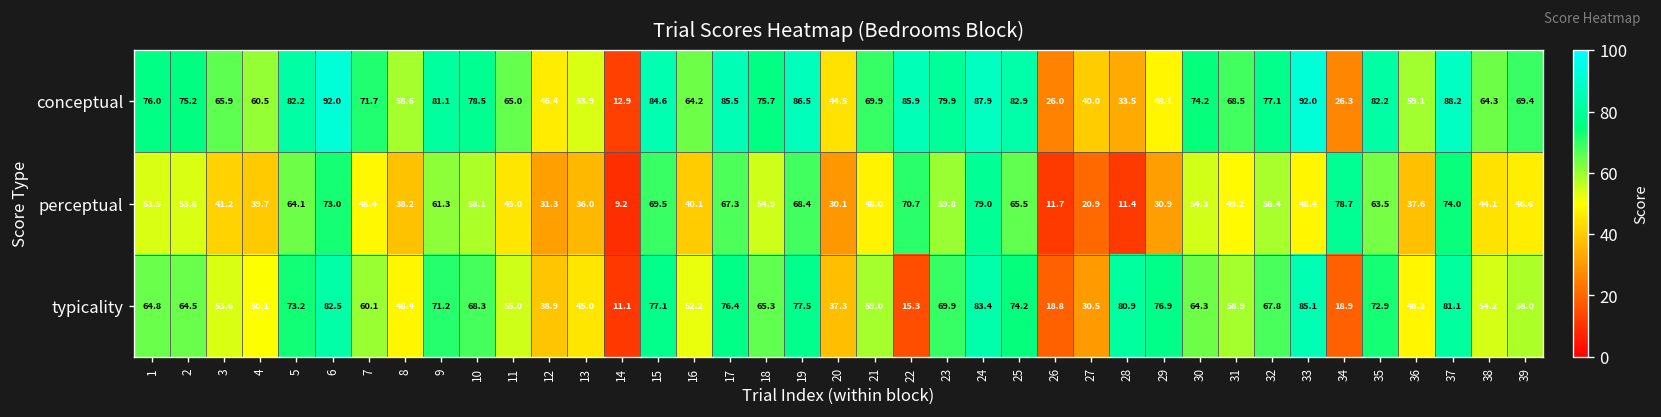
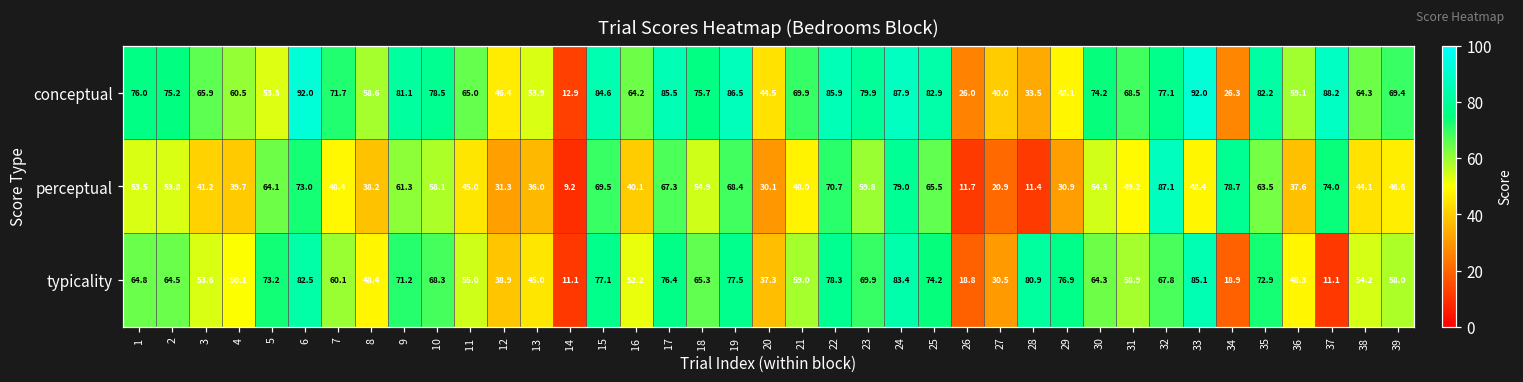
  {
    "conceptual": {
      "1": 76.0,
      "2": 75.2,
      "3": 65.9,
      "4": 60.5,
-     "5": 82.2,
+     "5": 53.3,
      "6": 92.0,
      "7": 71.7,
      "8": 58.6,
      "9": 81.1,
      "10": 78.5,
      "11": 65.0,
      "12": 46.4,
      "13": 53.9,
      "14": 12.9,
      "15": 84.6,
      "16": 64.2,
      "17": 85.5,
      "18": 75.7,
      "19": 86.5,
      "20": 44.5,
      "21": 69.9,
      "22": 85.9,
      "23": 79.9,
      "24": 87.9,
      "25": 82.9,
      "26": 26.0,
      "27": 40.0,
      "28": 33.5,
      "29": 48.1,
      "30": 74.2,
      "31": 68.5,
      "32": 77.1,
      "33": 92.0,
      "34": 26.3,
      "35": 82.2,
      "36": 59.1,
      "37": 88.2,
      "38": 64.3,
      "39": 69.4
    },
    "perceptual": {
      "1": 53.5,
      "2": 53.8,
      "3": 41.2,
      "4": 39.7,
      "5": 64.1,
      "6": 73.0,
      "7": 48.4,
      "8": 38.2,
      "9": 61.3,
      "10": 58.1,
      "11": 45.0,
      "12": 31.3,
      "13": 36.0,
      "14": 9.2,
      "15": 69.5,
      "16": 40.1,
      "17": 67.3,
      "18": 54.9,
      "19": 68.4,
      "20": 30.1,
      "21": 48.0,
      "22": 70.7,
      "23": 59.8,
      "24": 79.0,
      "25": 65.5,
      "26": 11.7,
      "27": 20.9,
      "28": 11.4,
      "29": 30.9,
      "30": 54.3,
      "31": 49.2,
-     "32": 58.4,
+     "32": 87.1,
      "33": 48.4,
      "34": 78.7,
      "35": 63.5,
      "36": 37.6,
      "37": 74.0,
      "38": 44.1,
      "39": 46.6
    },
    "typicality": {
      "1": 64.8,
      "2": 64.5,
      "3": 53.6,
      "4": 50.1,
      "5": 73.2,
      "6": 82.5,
      "7": 60.1,
      "8": 48.4,
      "9": 71.2,
      "10": 68.3,
      "11": 55.0,
      "12": 38.9,
      "13": 45.0,
      "14": 11.1,
      "15": 77.1,
      "16": 52.2,
      "17": 76.4,
      "18": 65.3,
      "19": 77.5,
      "20": 37.3,
      "21": 59.0,
-     "22": 15.3,
+     "22": 78.3,
      "23": 69.9,
      "24": 83.4,
      "25": 74.2,
      "26": 18.8,
      "27": 30.5,
      "28": 80.9,
      "29": 76.9,
      "30": 64.3,
      "31": 58.9,
      "32": 67.8,
      "33": 85.1,
      "34": 18.9,
      "35": 72.9,
      "36": 48.3,
-     "37": 81.1,
+     "37": 11.1,
      "38": 54.2,
      "39": 58.0
    }
  }
